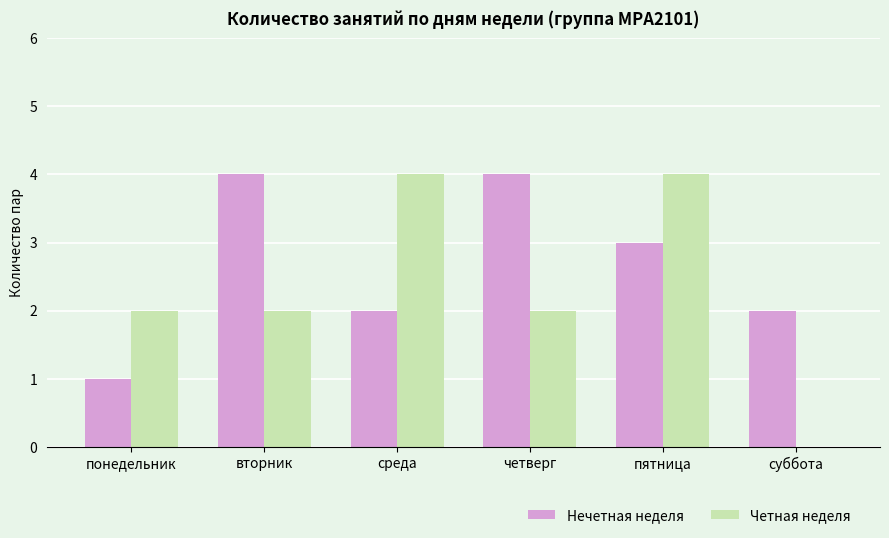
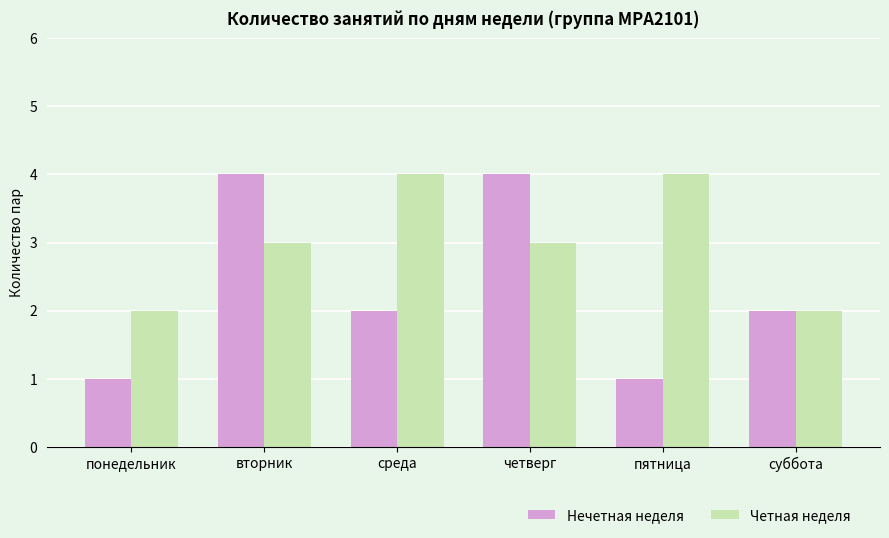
  {
    "Нечетная неделя": {
      "понедельник": 1,
      "вторник": 4,
      "среда": 2,
      "четверг": 4,
-     "пятница": 3,
+     "пятница": 1,
      "суббота": 2
    },
    "Четная неделя": {
      "понедельник": 2,
-     "вторник": 2,
+     "вторник": 3,
      "среда": 4,
-     "четверг": 2,
+     "четверг": 3,
      "пятница": 4,
-     "суббота": 0
+     "суббота": 2
    }
  }
